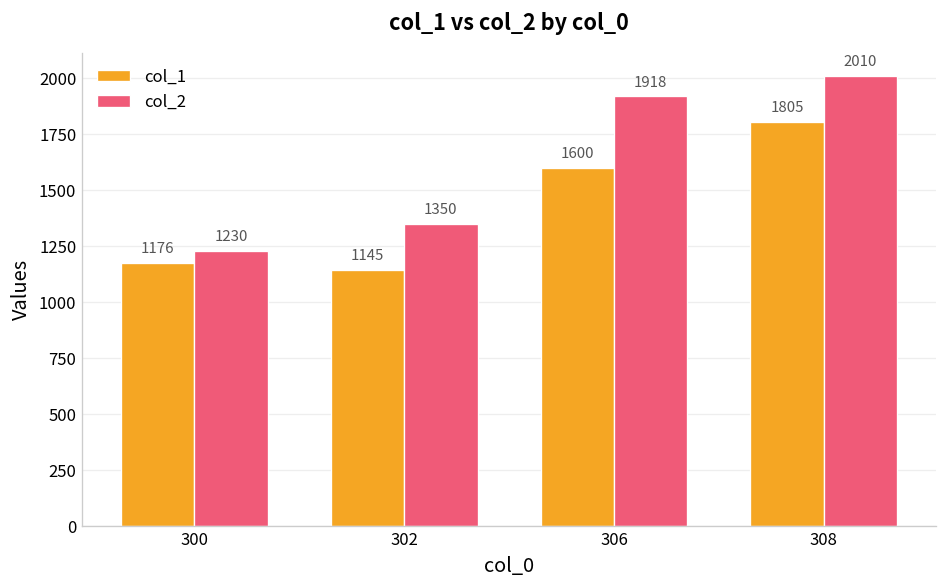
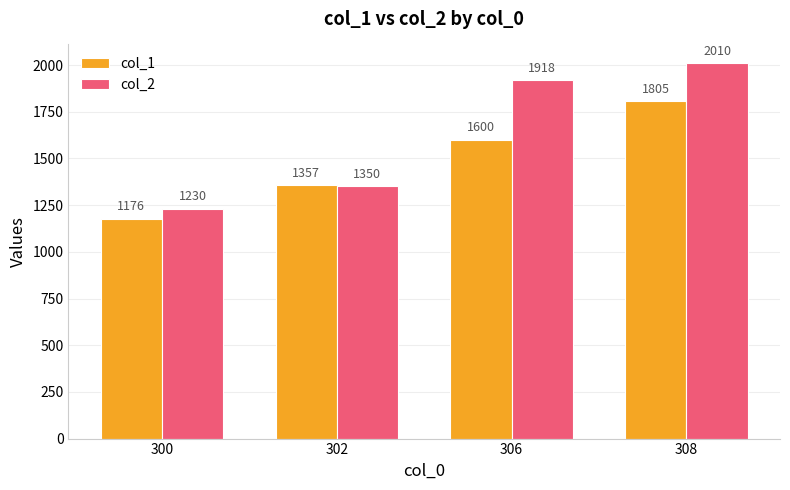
  {
    "col_1": {
      "300": 1176,
-     "302": 1145,
+     "302": 1357,
      "306": 1600,
      "308": 1805
    },
    "col_2": {
      "300": 1230,
      "302": 1350,
      "306": 1918,
      "308": 2010
    }
  }
